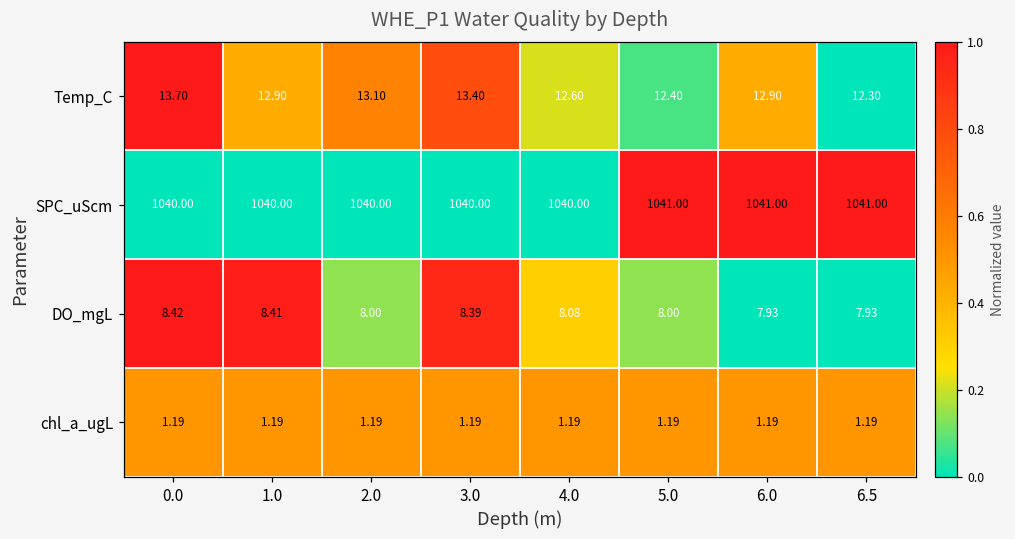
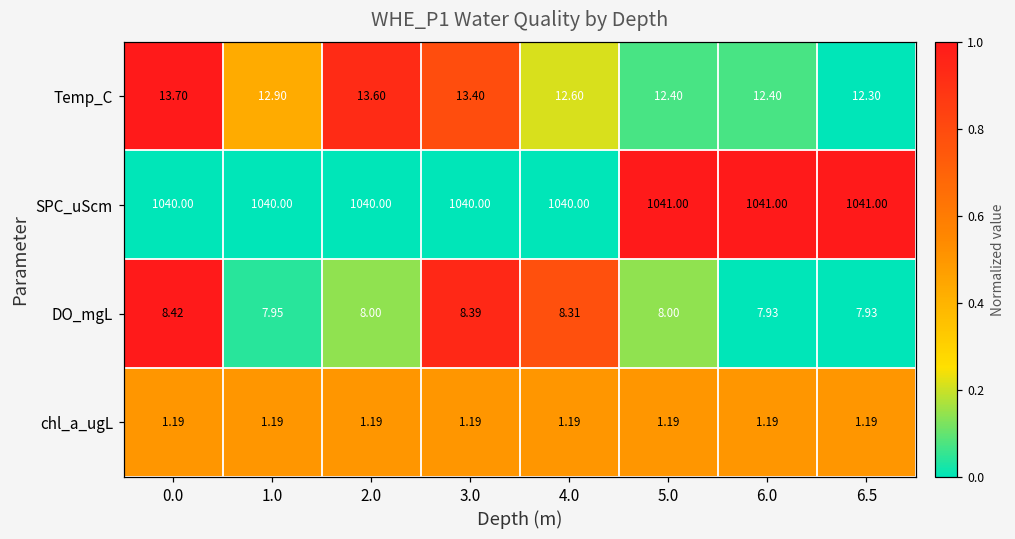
  {
    "Temp_C": {
      "0.0": 13.70,
      "1.0": 12.90,
-     "2.0": 13.10,
+     "2.0": 13.60,
      "3.0": 13.40,
      "4.0": 12.60,
      "5.0": 12.40,
-     "6.0": 12.90,
+     "6.0": 12.40,
      "6.5": 12.30
    },
    "SPC_uScm": {
      "0.0": 1040.00,
      "1.0": 1040.00,
      "2.0": 1040.00,
      "3.0": 1040.00,
      "4.0": 1040.00,
      "5.0": 1041.00,
      "6.0": 1041.00,
      "6.5": 1041.00
    },
    "DO_mgL": {
      "0.0": 8.42,
-     "1.0": 8.41,
+     "1.0": 7.95,
      "2.0": 8.00,
      "3.0": 8.39,
-     "4.0": 8.08,
+     "4.0": 8.31,
      "5.0": 8.00,
      "6.0": 7.93,
      "6.5": 7.93
    },
    "chl_a_ugL": {
      "0.0": 1.19,
      "1.0": 1.19,
      "2.0": 1.19,
      "3.0": 1.19,
      "4.0": 1.19,
      "5.0": 1.19,
      "6.0": 1.19,
      "6.5": 1.19
    }
  }
